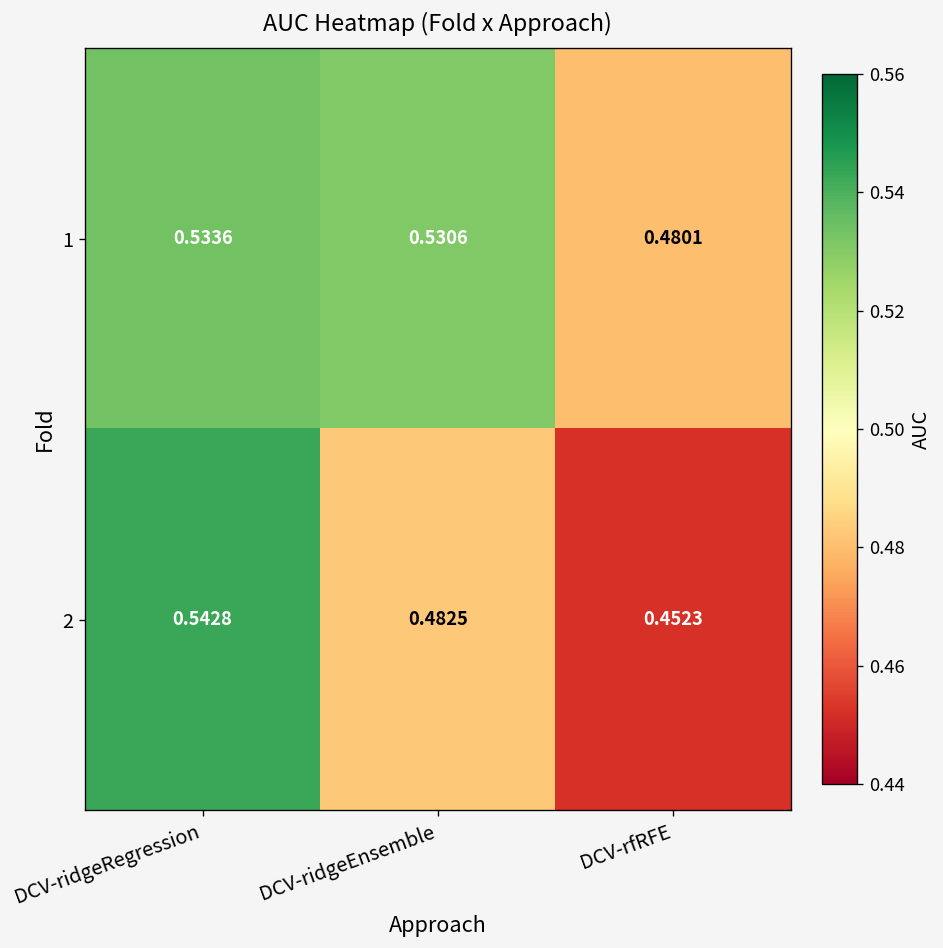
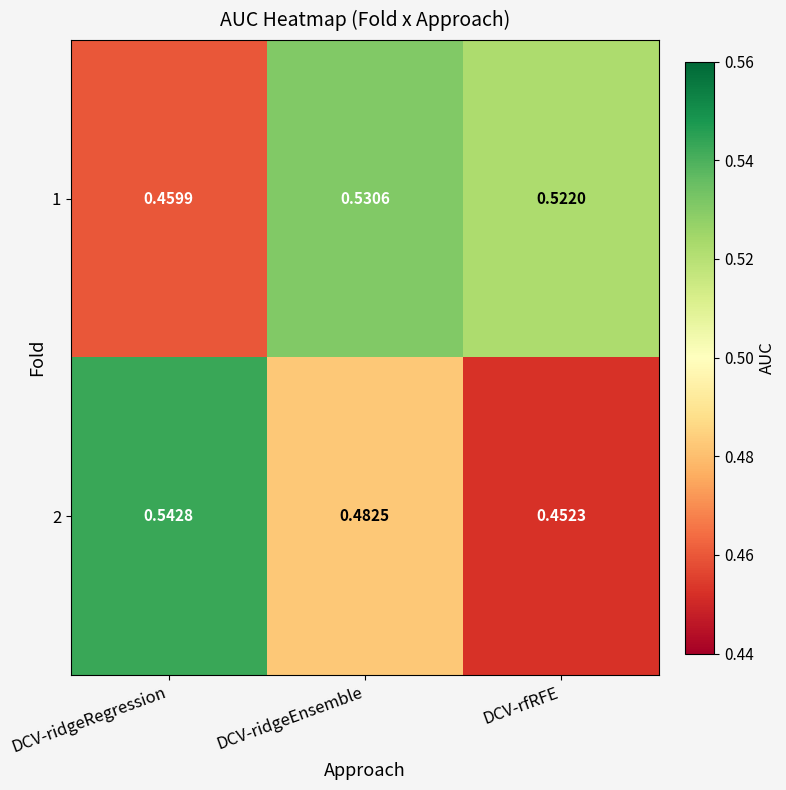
  {
    "1": {
-     "DCV-ridgeRegression": 0.5336,
+     "DCV-ridgeRegression": 0.4599,
      "DCV-ridgeEnsemble": 0.5306,
-     "DCV-rfRFE": 0.4801
+     "DCV-rfRFE": 0.5220
    },
    "2": {
      "DCV-ridgeRegression": 0.5428,
      "DCV-ridgeEnsemble": 0.4825,
      "DCV-rfRFE": 0.4523
    }
  }
